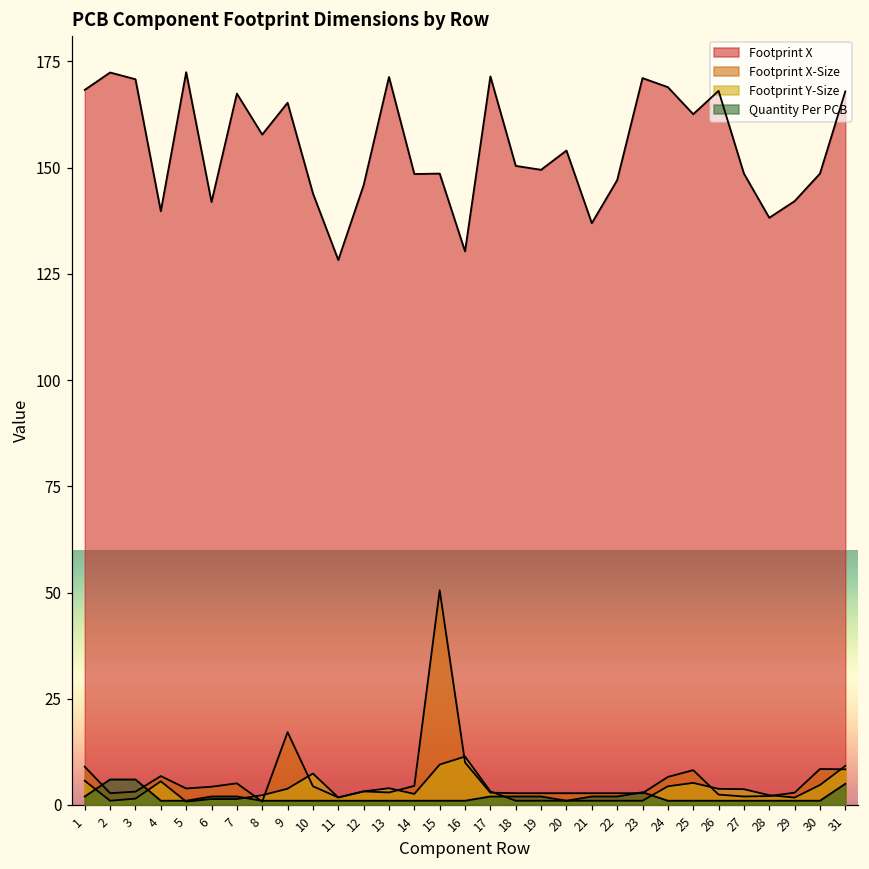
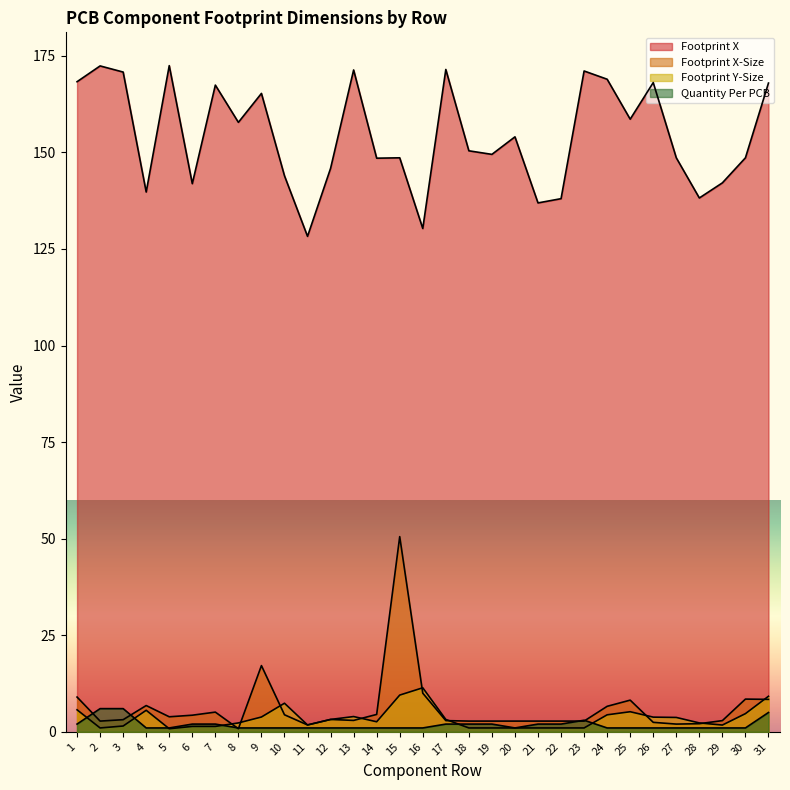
  {
    "Footprint X": {
      "1": 168,
      "2": 172,
      "3": 171,
      "4": 140,
      "5": 172,
      "6": 142,
      "7": 167,
      "8": 158,
      "9": 165,
      "10": 144,
      "11": 128,
      "12": 146,
      "13": 171,
      "14": 149,
      "15": 149,
      "16": 130,
      "17": 171,
      "18": 150,
      "19": 149,
      "20": 154,
      "21": 137,
-     "22": 147,
+     "22": 138,
      "23": 171,
      "24": 169,
-     "25": 163,
+     "25": 159,
      "27": 149,
      "28": 138,
      "29": 142,
      "30": 149
    },
    "Quantity Per PCB": {
      "1": 2,
      "2": 6,
      "3": 6,
      "4": 1,
      "9": 1,
      "10": 1,
      "11": 1,
      "12": 1,
      "13": 1,
      "14": 1,
      "15": 1,
      "16": 1,
      "17": 2,
      "18": 2,
      "19": 2,
      "21": 2,
      "22": 2,
      "24": 1,
      "25": 1,
      "26": 1,
      "27": 1,
      "28": 1,
      "29": 1,
      "30": 1,
      "31": 5
    }
  }
